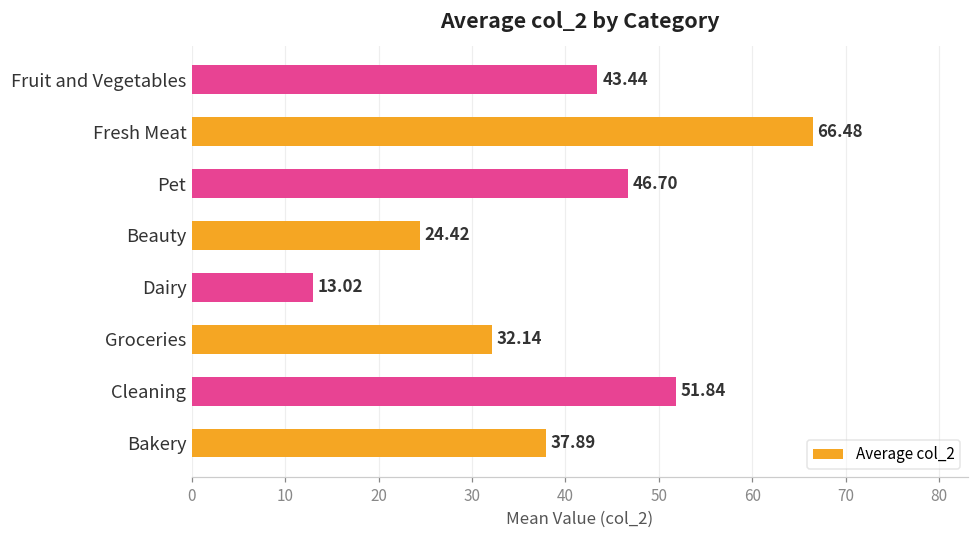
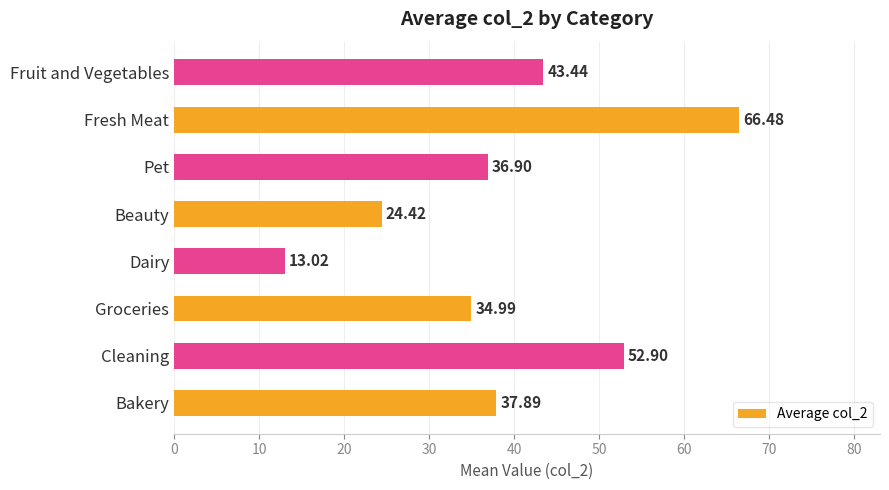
  {
    "Fruit and Vegetables": 43.44,
    "Fresh Meat": 66.48,
-   "Pet": 46.70,
+   "Pet": 36.90,
    "Beauty": 24.42,
    "Dairy": 13.02,
-   "Groceries": 32.14,
-   "Cleaning": 51.84,
+   "Groceries": 34.99,
+   "Cleaning": 52.90,
    "Bakery": 37.89
  }
